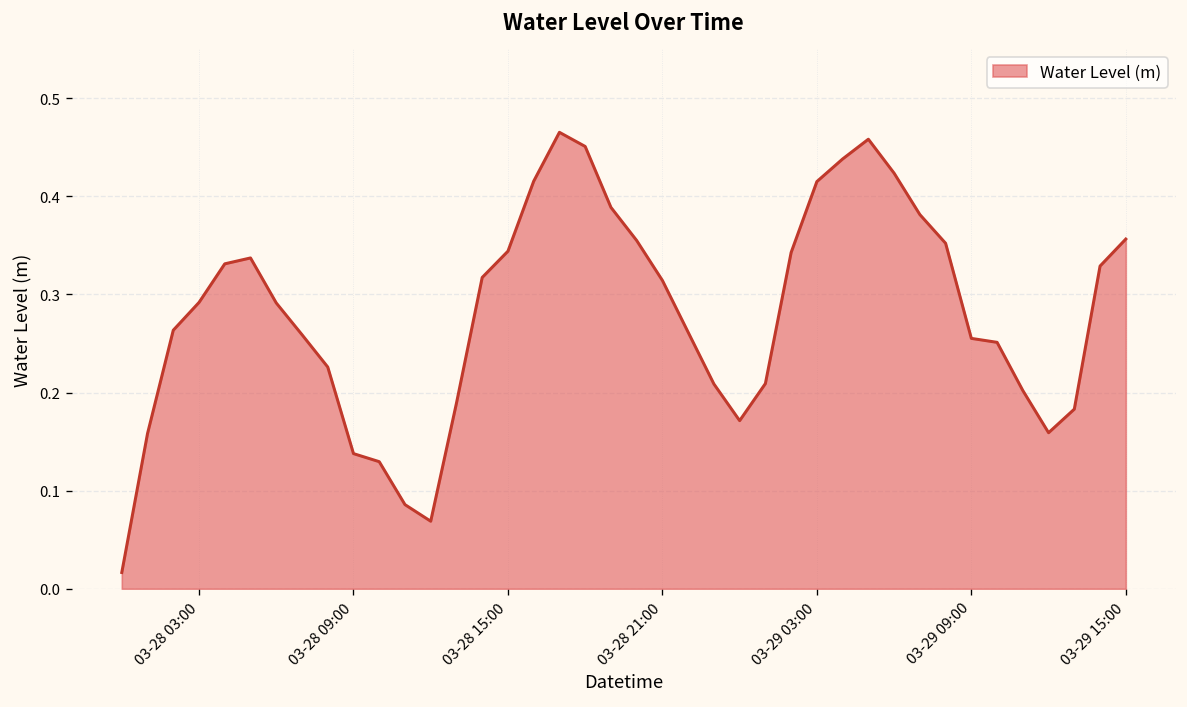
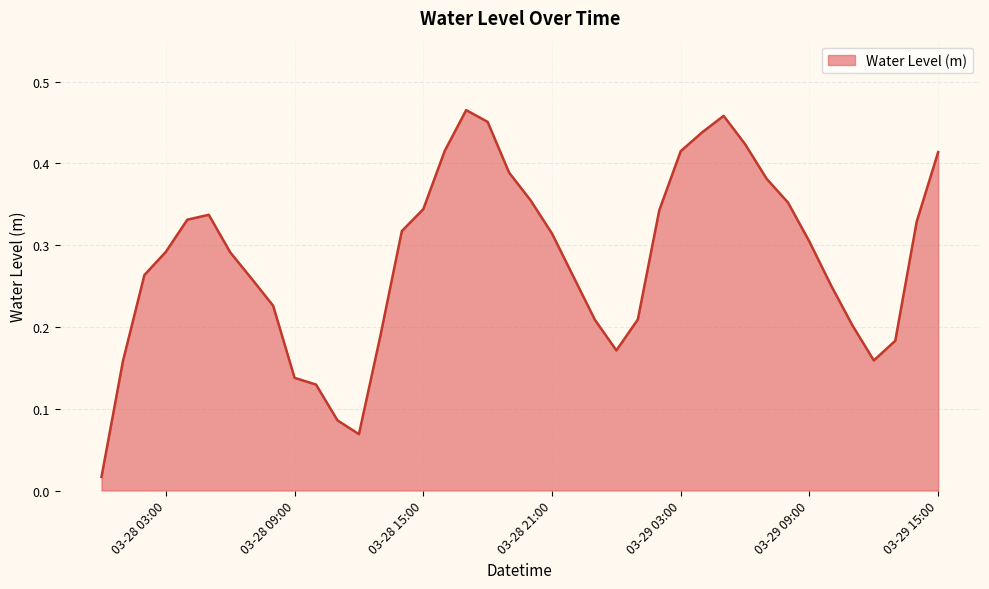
  {
    "03-28 03:00": 0.29,
    "03-28 09:00": 0.14,
    "03-28 15:00": 0.34,
    "03-28 21:00": 0.31,
    "03-29 03:00": 0.41,
-   "03-29 09:00": 0.26,
-   "03-29 15:00": 0.36
+   "03-29 09:00": 0.30,
+   "03-29 15:00": 0.41
  }
